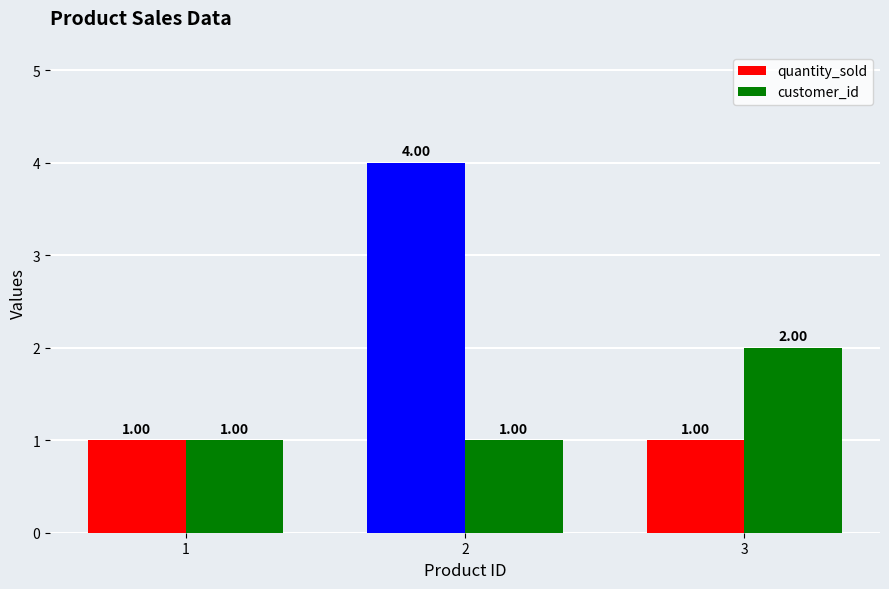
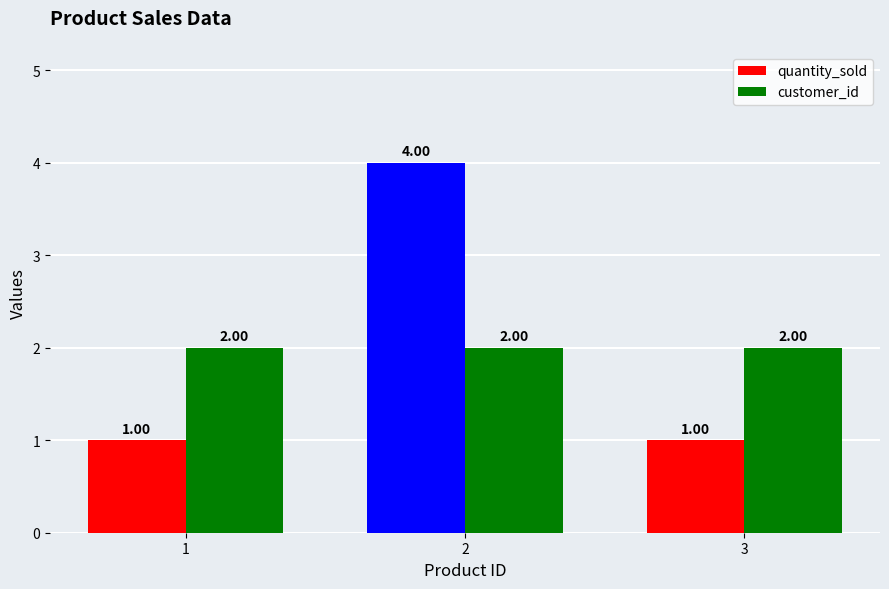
  {
    "quantity_sold": {
      "1": 1.00,
      "2": 4.00,
      "3": 1.00
    },
    "customer_id": {
-     "1": 1.00,
-     "2": 1.00,
+     "1": 2.00,
+     "2": 2.00,
      "3": 2.00
    }
  }
